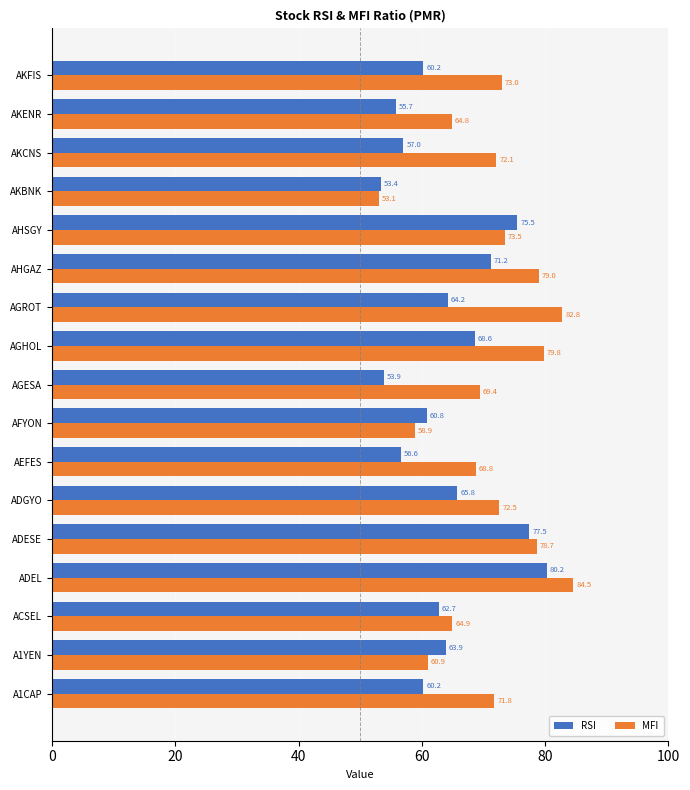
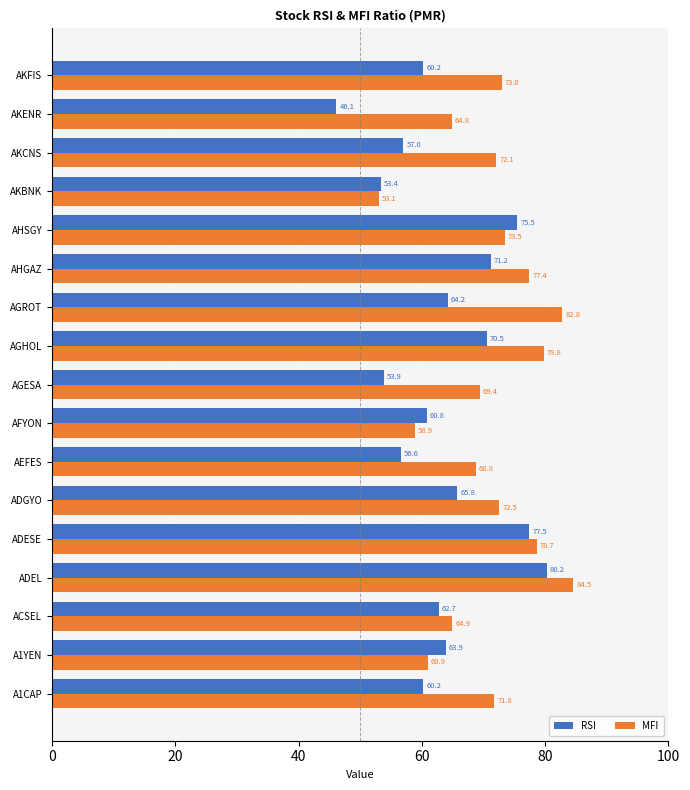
  {
    "RSI": {
      "AKFIS": 60.2,
-     "AKENR": 55.7,
+     "AKENR": 46.1,
      "AKCNS": 57.0,
      "AKBNK": 53.4,
      "AHSGY": 75.5,
      "AHGAZ": 71.2,
      "AGROT": 64.2,
-     "AGHOL": 68.6,
+     "AGHOL": 70.5,
      "AGESA": 53.9,
      "AFYON": 60.8,
      "AEFES": 56.6,
      "ADGYO": 65.8,
      "ADESE": 77.5,
      "ADEL": 80.2,
      "ACSEL": 62.7,
      "A1YEN": 63.9,
      "A1CAP": 60.2
    },
    "MFI": {
      "AKFIS": 73.0,
      "AKENR": 64.8,
      "AKCNS": 72.1,
      "AKBNK": 53.1,
      "AHSGY": 73.5,
-     "AHGAZ": 79.0,
+     "AHGAZ": 77.4,
      "AGROT": 82.8,
      "AGHOL": 79.8,
      "AGESA": 69.4,
      "AFYON": 58.9,
      "AEFES": 68.8,
      "ADGYO": 72.5,
      "ADESE": 78.7,
      "ADEL": 84.5,
      "ACSEL": 64.9,
      "A1YEN": 60.9,
      "A1CAP": 71.8
    }
  }
